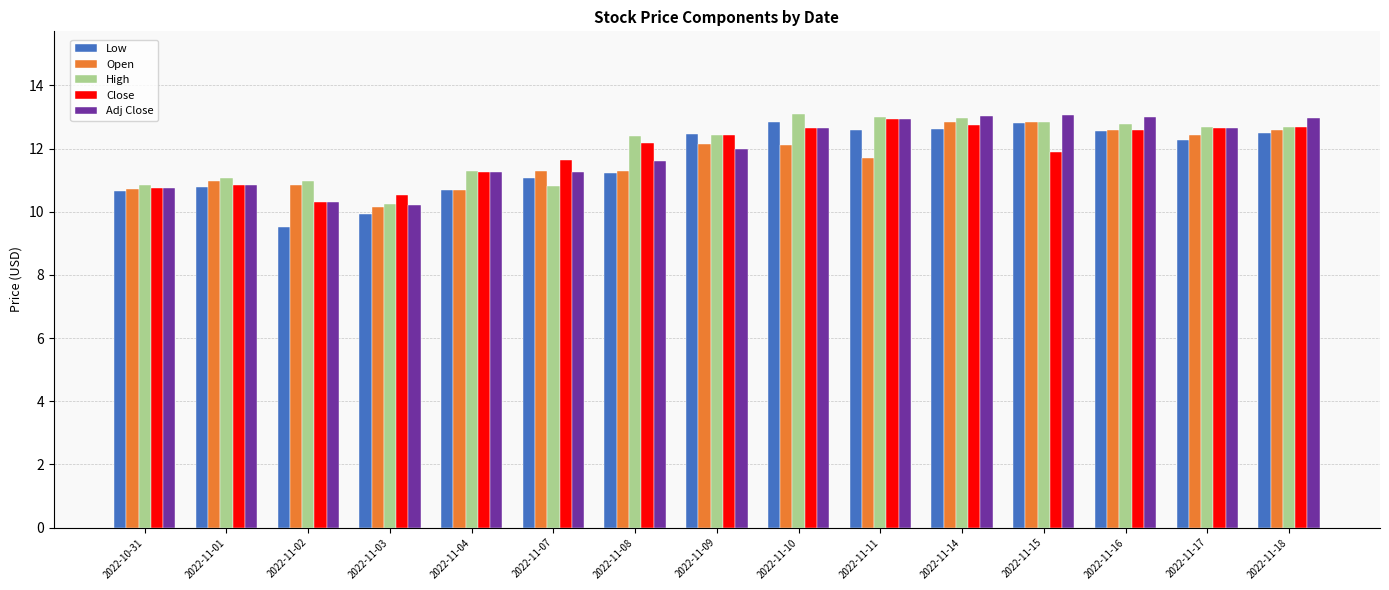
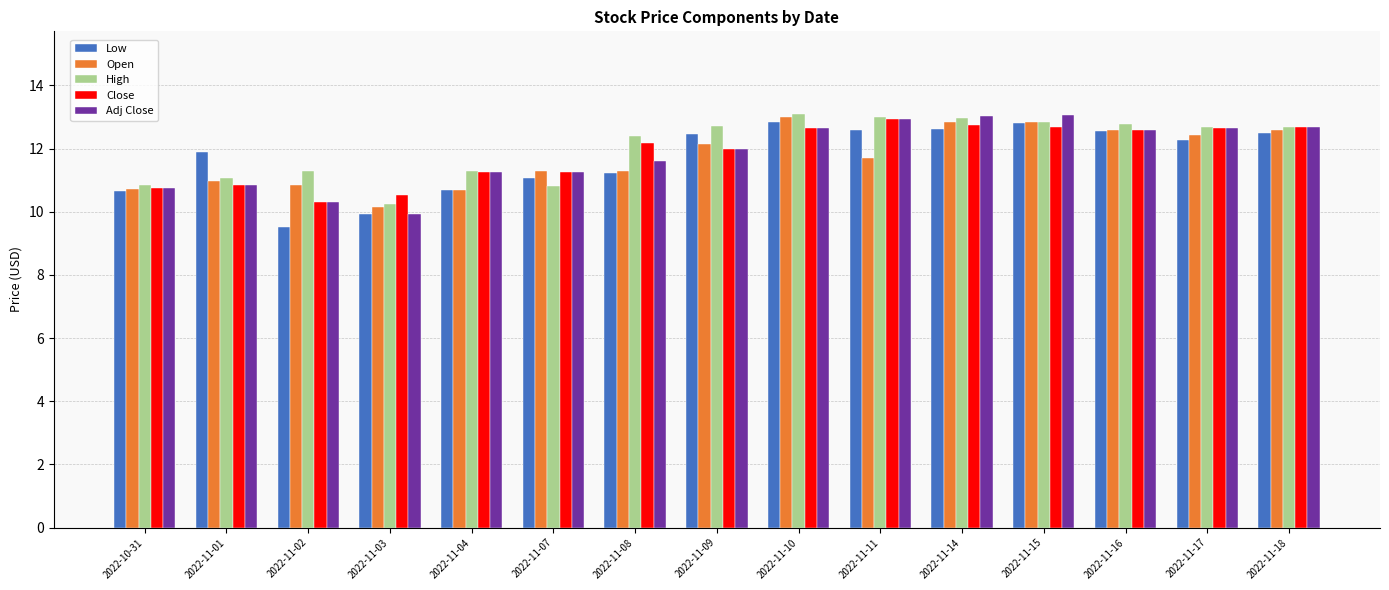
  {
    "Low": {
      "2022-10-31": 10.7,
-     "2022-11-01": 10.8,
+     "2022-11-01": 11.9,
      "2022-11-02": 9.5,
      "2022-11-03": 9.9,
      "2022-11-04": 10.7,
      "2022-11-07": 11.1,
      "2022-11-08": 11.2,
      "2022-11-09": 12.5,
      "2022-11-10": 12.8,
      "2022-11-11": 12.6,
      "2022-11-14": 12.6,
      "2022-11-15": 12.8,
      "2022-11-16": 12.6,
      "2022-11-17": 12.3,
      "2022-11-18": 12.5
    },
    "Open": {
      "2022-10-31": 10.7,
      "2022-11-01": 11.0,
      "2022-11-02": 10.9,
      "2022-11-03": 10.2,
      "2022-11-04": 10.7,
      "2022-11-07": 11.3,
      "2022-11-08": 11.3,
      "2022-11-09": 12.2,
-     "2022-11-10": 12.1,
+     "2022-11-10": 13.0,
      "2022-11-11": 11.7,
      "2022-11-14": 12.8,
      "2022-11-15": 12.9,
      "2022-11-16": 12.6,
      "2022-11-17": 12.4,
      "2022-11-18": 12.6
    },
    "High": {
      "2022-10-31": 10.8,
      "2022-11-01": 11.1,
-     "2022-11-02": 11.0,
+     "2022-11-02": 11.3,
      "2022-11-03": 10.2,
      "2022-11-04": 11.3,
      "2022-11-07": 10.8,
      "2022-11-08": 12.4,
-     "2022-11-09": 12.4,
+     "2022-11-09": 12.7,
      "2022-11-10": 13.1,
      "2022-11-11": 13.0,
      "2022-11-14": 13.0,
      "2022-11-15": 12.9,
      "2022-11-16": 12.8,
      "2022-11-17": 12.7,
      "2022-11-18": 12.7
    },
    "Close": {
      "2022-10-31": 10.7,
      "2022-11-01": 10.8,
      "2022-11-02": 10.3,
      "2022-11-03": 10.5,
      "2022-11-04": 11.3,
-     "2022-11-07": 11.6,
+     "2022-11-07": 11.3,
      "2022-11-08": 12.2,
-     "2022-11-09": 12.4,
+     "2022-11-09": 12.0,
      "2022-11-10": 12.6,
      "2022-11-11": 13.0,
      "2022-11-14": 12.8,
-     "2022-11-15": 11.9,
+     "2022-11-15": 12.7,
      "2022-11-16": 12.6,
      "2022-11-17": 12.6,
      "2022-11-18": 12.7
    },
    "Adj Close": {
      "2022-10-31": 10.7,
      "2022-11-01": 10.8,
      "2022-11-02": 10.3,
-     "2022-11-03": 10.2,
+     "2022-11-03": 9.9,
      "2022-11-04": 11.3,
      "2022-11-07": 11.3,
      "2022-11-08": 11.6,
      "2022-11-09": 12.0,
      "2022-11-10": 12.6,
      "2022-11-11": 13.0,
      "2022-11-14": 13.0,
      "2022-11-15": 13.1,
-     "2022-11-16": 13.0,
+     "2022-11-16": 12.6,
      "2022-11-17": 12.6,
-     "2022-11-18": 13.0
+     "2022-11-18": 12.7
    }
  }
